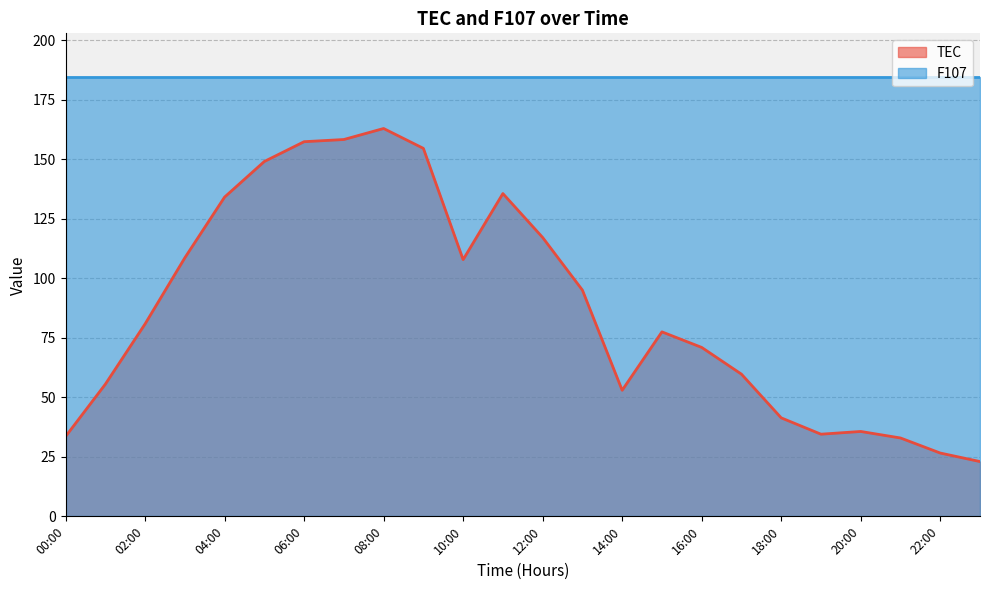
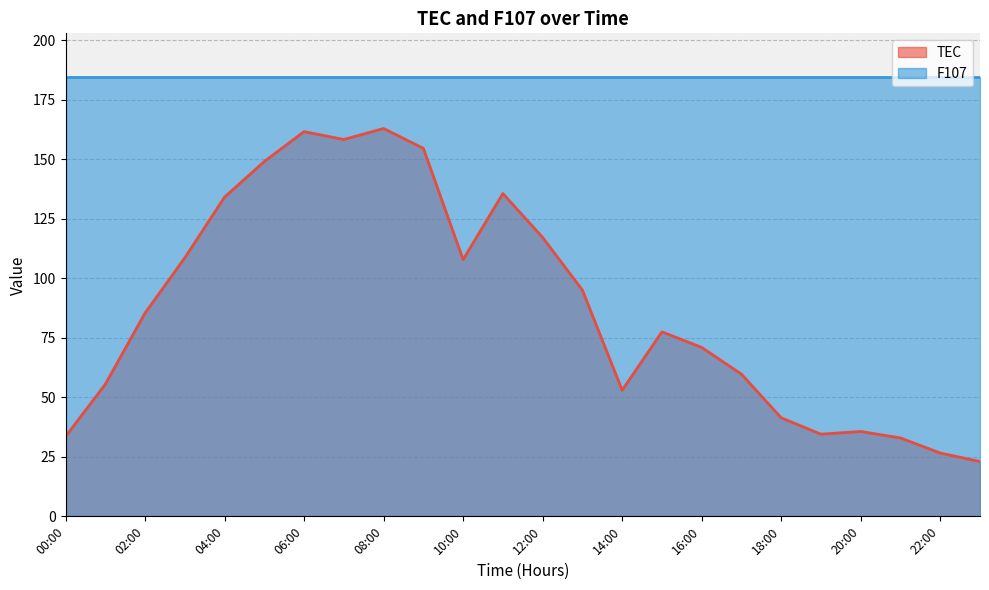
  {
    "TEC": {
      "00:00": 34,
-     "02:00": 81,
+     "02:00": 85,
      "04:00": 134,
-     "06:00": 157,
+     "06:00": 162,
      "08:00": 163,
      "10:00": 108,
      "12:00": 117,
      "14:00": 53,
      "16:00": 71,
      "18:00": 41,
      "20:00": 36,
      "22:00": 27
    },
    "F107": {
      "00:00": 185,
      "02:00": 185,
      "04:00": 185,
      "06:00": 185,
      "08:00": 185,
      "10:00": 185,
      "12:00": 185,
      "14:00": 185,
      "16:00": 185,
      "18:00": 185,
      "20:00": 185
    }
  }
